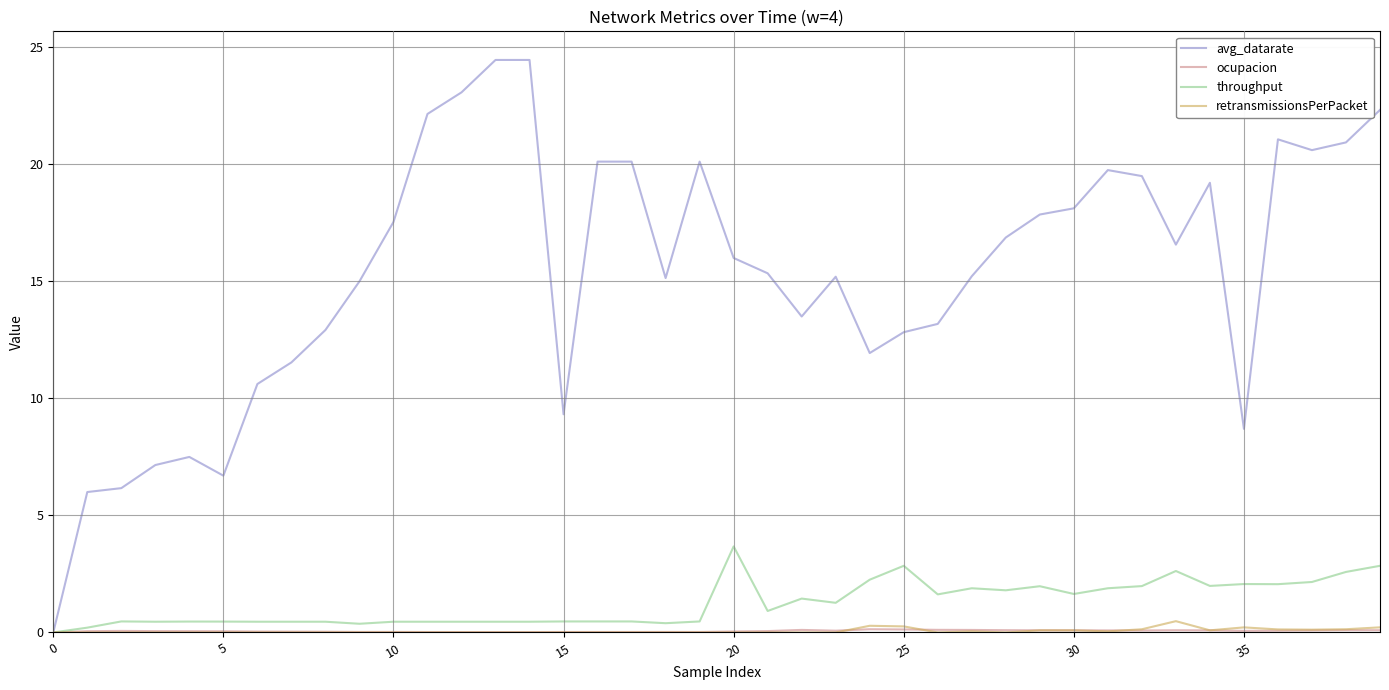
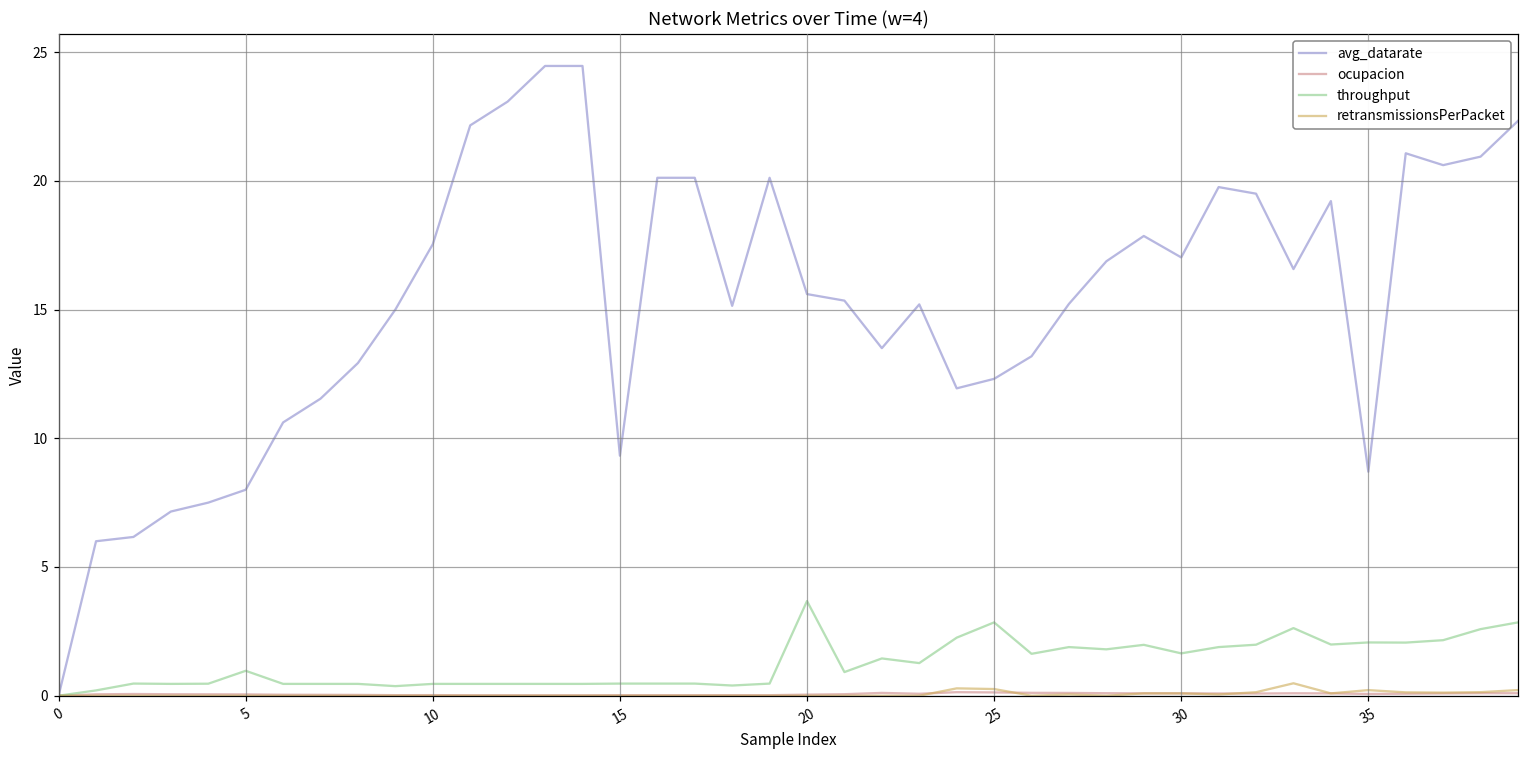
  {
    "avg_datarate": {
-     "5": 6.7,
+     "5": 8.0,
      "10": 17.5,
      "15": 9.3,
-     "20": 16.0,
-     "25": 12.8,
-     "30": 18.1,
+     "20": 15.6,
+     "25": 12.3,
+     "30": 17.0,
      "35": 8.7
    },
    "throughput": {
-     "5": 0.5,
+     "5": 1.0,
      "10": 0.5,
      "15": 0.5,
      "20": 3.7,
      "25": 2.8,
      "30": 1.6,
      "35": 2.1
    }
  }
